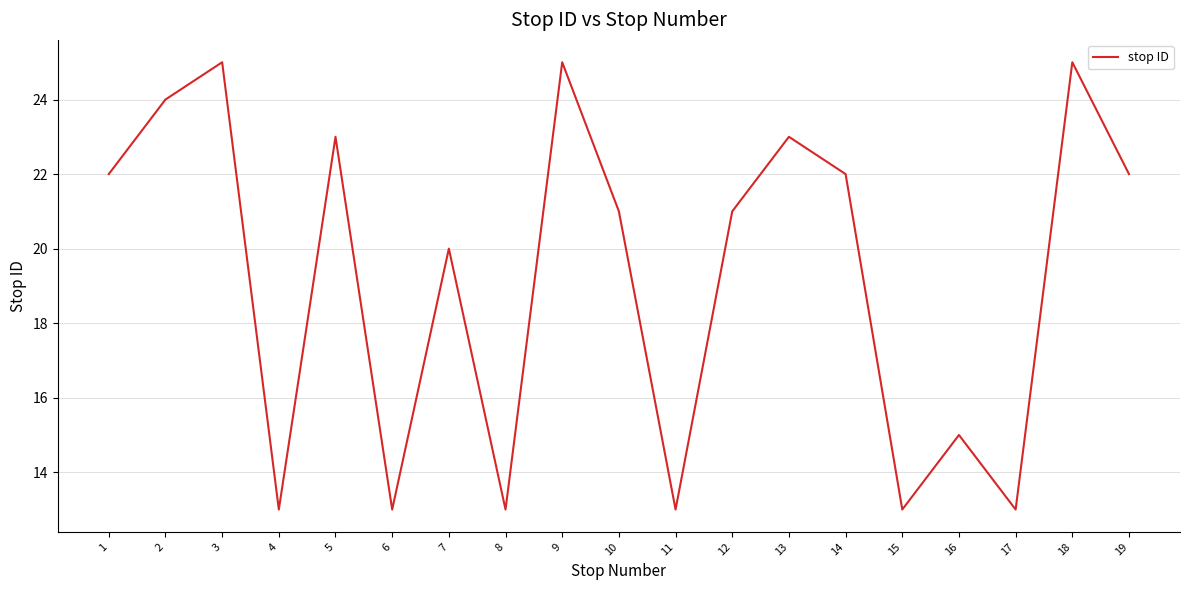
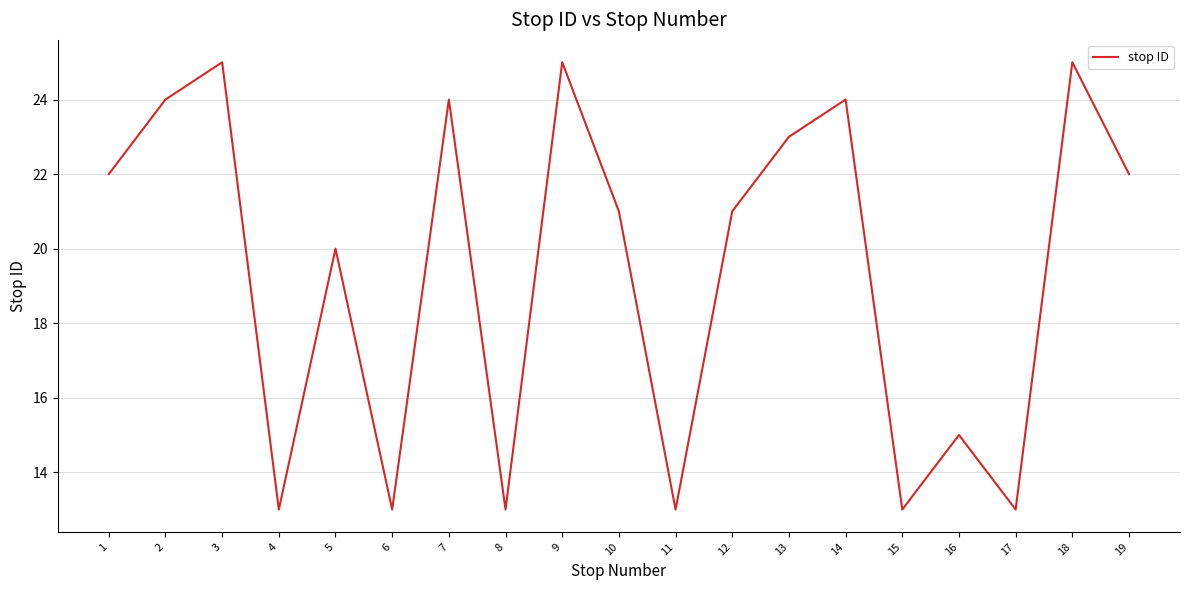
  {
    "1": 22,
    "2": 24,
    "3": 25,
    "4": 13,
-   "5": 23,
+   "5": 20,
    "6": 13,
-   "7": 20,
+   "7": 24,
    "8": 13,
    "9": 25,
    "10": 21,
    "11": 13,
    "12": 21,
    "13": 23,
-   "14": 22,
+   "14": 24,
    "15": 13,
    "16": 15,
    "17": 13,
    "18": 25,
    "19": 22
  }
